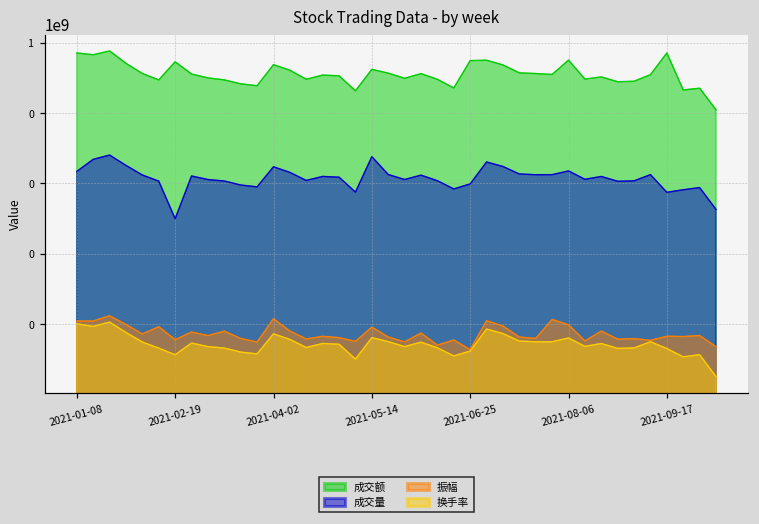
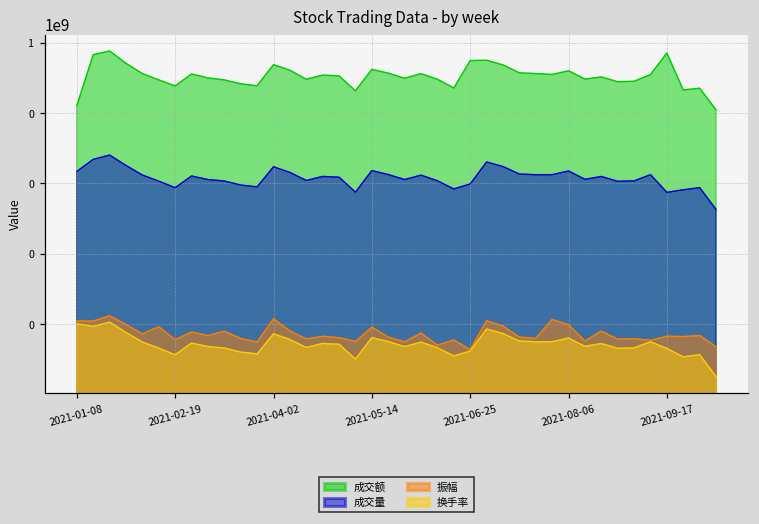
  {
    "成交额": {
-     "2021-01-08": 500000000,
-     "2021-02-19": 300000000,
+     "2021-01-08": 20000000,
+     "2021-02-19": 60000000,
      "2021-04-02": 200000000,
      "2021-05-14": 200000000,
      "2021-06-25": 300000000,
-     "2021-08-06": 300000000,
+     "2021-08-06": 200000000,
      "2021-09-17": 500000000
    },
    "成交量": {
      "2021-01-08": 200000,
-     "2021-02-19": 10000,
+     "2021-02-19": 80000,
      "2021-04-02": 300000,
-     "2021-05-14": 600000,
+     "2021-05-14": 200000,
      "2021-06-25": 100000,
      "2021-08-06": 200000,
      "2021-09-17": 60000
    }
  }
